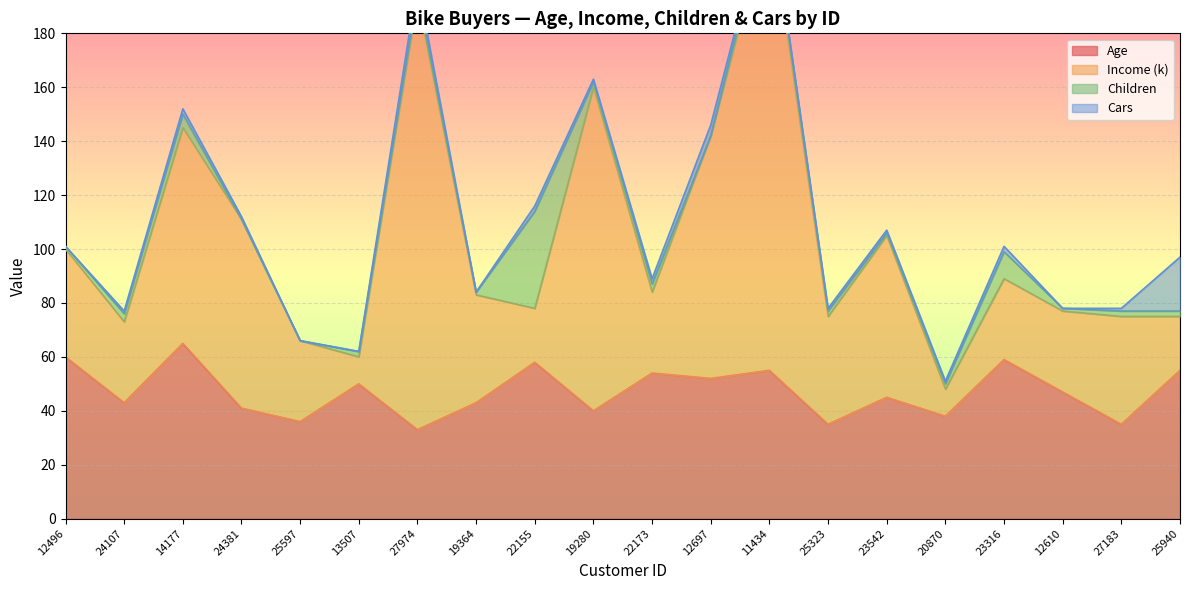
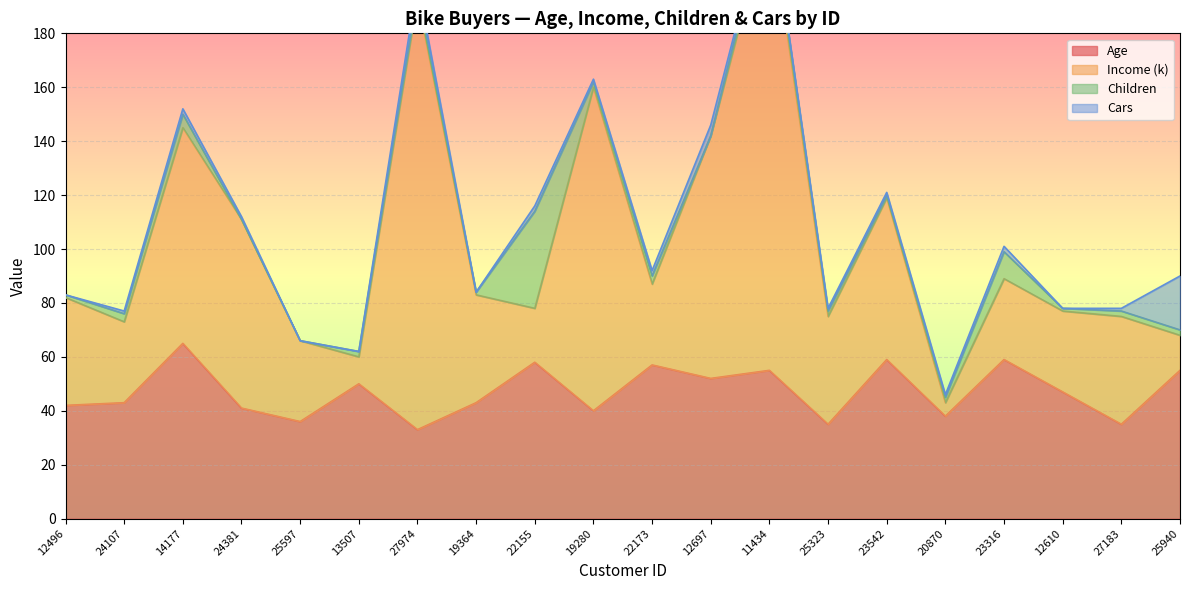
  {
    "Age": {
-     "12496": 60,
+     "12496": 42,
      "24107": 43,
      "14177": 65,
      "24381": 41,
      "25597": 36,
      "13507": 50,
      "27974": 33,
      "19364": 43,
      "22155": 58,
      "19280": 40,
-     "22173": 54,
+     "22173": 57,
      "12697": 52,
      "11434": 55,
      "25323": 35,
-     "23542": 45,
+     "23542": 59,
      "20870": 38,
      "23316": 59,
      "12610": 47,
      "27183": 35,
      "25940": 55
    },
    "Income (k)": {
      "12496": 40,
      "24107": 30,
      "14177": 80,
      "13507": 10,
      "19364": 40,
      "22155": 20,
      "19280": 120,
      "22173": 30,
      "25323": 40,
      "23542": 60,
-     "20870": 10,
+     "20870": 5,
      "23316": 30,
      "12610": 30,
      "27183": 40,
-     "25940": 20
+     "25940": 13
    },
    "Children": {
      "24107": 3,
      "14177": 5,
      "22155": 36,
      "19280": 2,
      "22173": 3,
      "25323": 2,
      "23542": 1,
      "20870": 2,
      "23316": 10,
      "27183": 2,
      "25940": 2
    },
    "Cars": {
      "24107": 1,
      "14177": 2,
      "24381": 1,
      "22155": 2,
      "19280": 1,
      "22173": 2,
      "12697": 4,
      "25323": 1,
      "23542": 1,
      "20870": 1,
      "23316": 2,
      "27183": 1,
      "25940": 20
    }
  }
